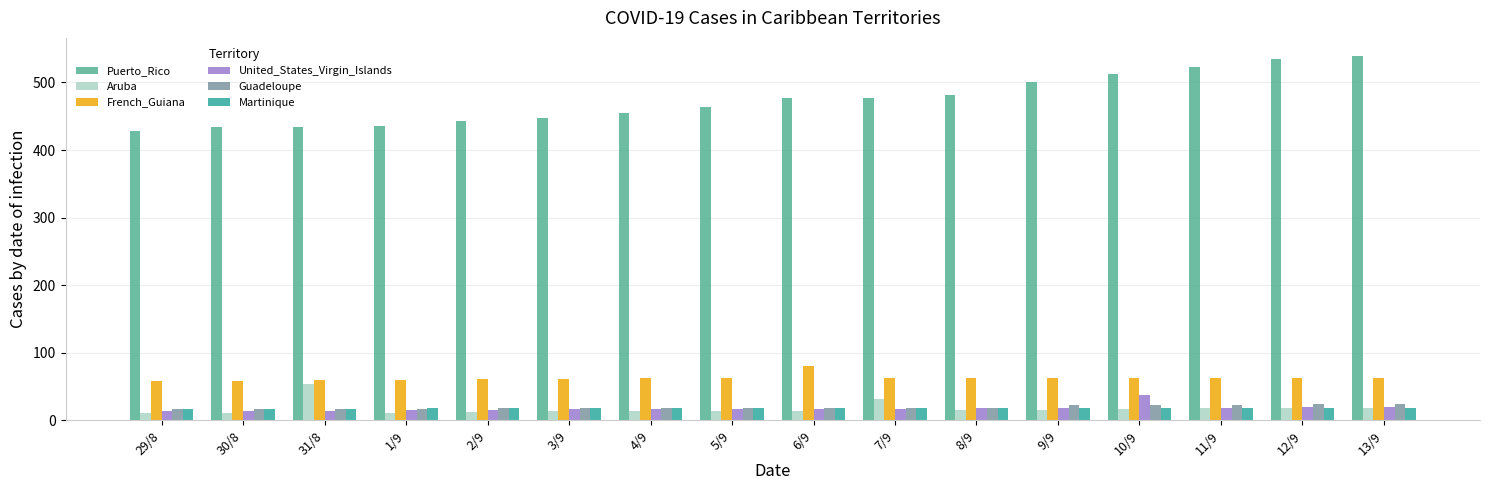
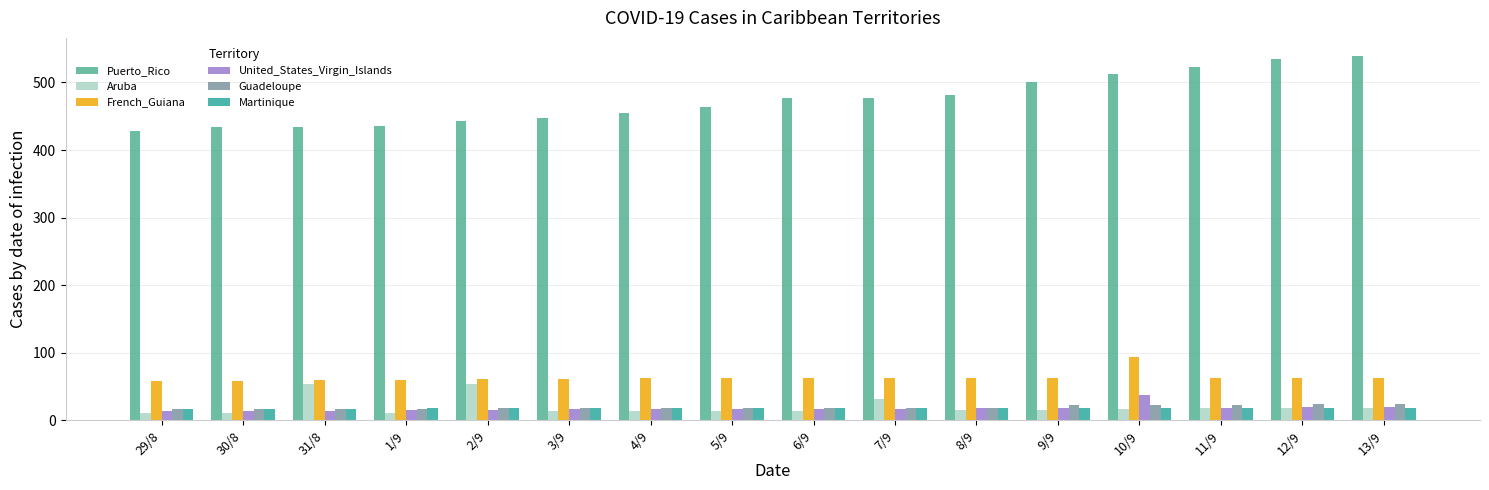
  {
    "Aruba": {
      "29/8": 10,
      "30/8": 10,
      "31/8": 50,
      "1/9": 10,
-     "2/9": 10,
+     "2/9": 50,
      "3/9": 10,
      "4/9": 10,
      "5/9": 10,
      "6/9": 10,
      "7/9": 30,
      "8/9": 20,
      "9/9": 20,
      "10/9": 20,
      "11/9": 20,
      "12/9": 20,
      "13/9": 20
    },
    "French_Guiana": {
      "29/8": 60,
      "30/8": 60,
      "31/8": 60,
      "1/9": 60,
      "2/9": 60,
      "3/9": 60,
      "4/9": 60,
      "5/9": 60,
-     "6/9": 80,
+     "6/9": 60,
      "7/9": 60,
      "8/9": 60,
      "9/9": 60,
-     "10/9": 60,
+     "10/9": 90,
      "11/9": 60,
      "12/9": 60,
      "13/9": 60
    },
    "United_States_Virgin_Islands": {
      "29/8": 10,
      "30/8": 10,
      "31/8": 10,
      "1/9": 20,
      "2/9": 20,
      "3/9": 20,
      "4/9": 20,
      "5/9": 20,
      "6/9": 20,
      "7/9": 20,
      "8/9": 20,
      "9/9": 20,
      "10/9": 40,
      "11/9": 20,
      "12/9": 20,
      "13/9": 20
    }
  }
